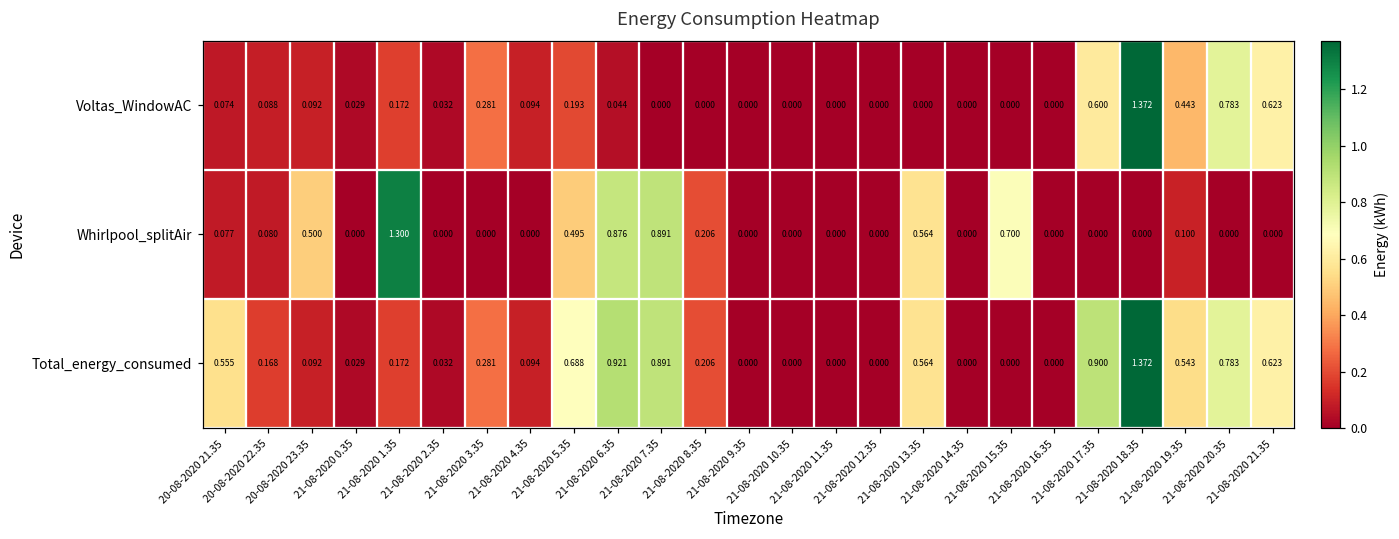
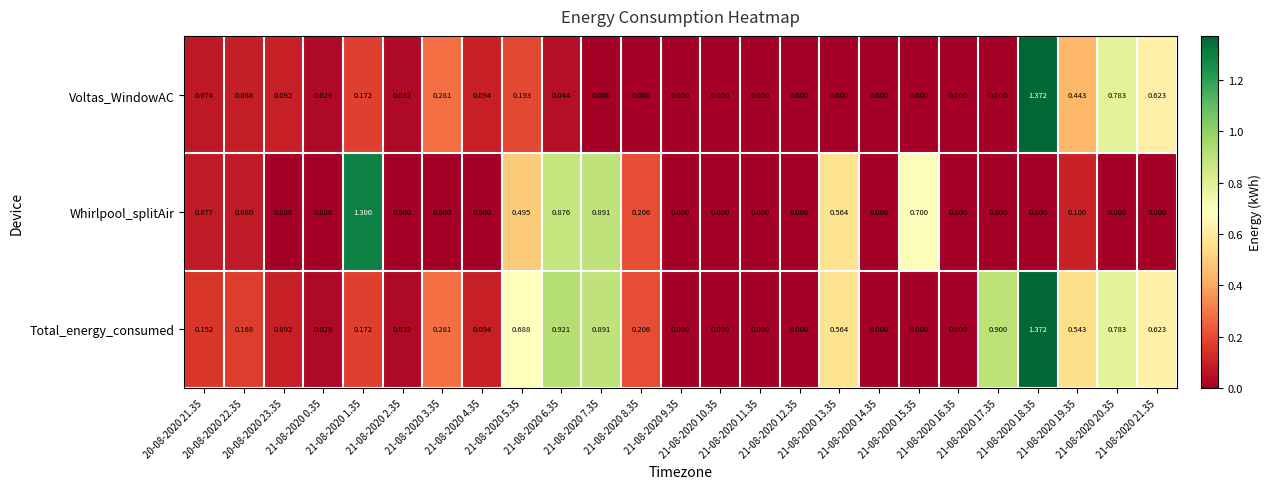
  {
    "Voltas_WindowAC": {
      "20-08-2020 21.35": 0.074,
      "20-08-2020 22.35": 0.088,
      "20-08-2020 23.35": 0.092,
      "21-08-2020 0.35": 0.029,
      "21-08-2020 1.35": 0.172,
      "21-08-2020 2.35": 0.032,
      "21-08-2020 3.35": 0.281,
      "21-08-2020 4.35": 0.094,
      "21-08-2020 5.35": 0.193,
      "21-08-2020 6.35": 0.044,
      "21-08-2020 7.35": 0.000,
      "21-08-2020 8.35": 0.000,
      "21-08-2020 9.35": 0.000,
      "21-08-2020 10.35": 0.000,
      "21-08-2020 11.35": 0.000,
      "21-08-2020 12.35": 0.000,
      "21-08-2020 13.35": 0.000,
      "21-08-2020 14.35": 0.000,
      "21-08-2020 15.35": 0.000,
      "21-08-2020 16.35": 0.000,
-     "21-08-2020 17.35": 0.600,
+     "21-08-2020 17.35": 0.000,
      "21-08-2020 18.35": 1.372,
      "21-08-2020 19.35": 0.443,
      "21-08-2020 20.35": 0.783,
      "21-08-2020 21.35": 0.623
    },
    "Whirlpool_splitAir": {
      "20-08-2020 21.35": 0.077,
      "20-08-2020 22.35": 0.080,
-     "20-08-2020 23.35": 0.500,
+     "20-08-2020 23.35": 0.000,
      "21-08-2020 0.35": 0.000,
      "21-08-2020 1.35": 1.300,
      "21-08-2020 2.35": 0.000,
      "21-08-2020 3.35": 0.000,
      "21-08-2020 4.35": 0.000,
      "21-08-2020 5.35": 0.495,
      "21-08-2020 6.35": 0.876,
      "21-08-2020 7.35": 0.891,
      "21-08-2020 8.35": 0.206,
      "21-08-2020 9.35": 0.000,
      "21-08-2020 10.35": 0.000,
      "21-08-2020 11.35": 0.000,
      "21-08-2020 12.35": 0.000,
      "21-08-2020 13.35": 0.564,
      "21-08-2020 14.35": 0.000,
      "21-08-2020 15.35": 0.700,
      "21-08-2020 16.35": 0.000,
      "21-08-2020 17.35": 0.000,
      "21-08-2020 18.35": 0.000,
      "21-08-2020 19.35": 0.100,
      "21-08-2020 20.35": 0.000,
      "21-08-2020 21.35": 0.000
    },
    "Total_energy_consumed": {
-     "20-08-2020 21.35": 0.555,
+     "20-08-2020 21.35": 0.152,
      "20-08-2020 22.35": 0.168,
      "20-08-2020 23.35": 0.092,
      "21-08-2020 0.35": 0.029,
      "21-08-2020 1.35": 0.172,
      "21-08-2020 2.35": 0.032,
      "21-08-2020 3.35": 0.281,
      "21-08-2020 4.35": 0.094,
      "21-08-2020 5.35": 0.688,
      "21-08-2020 6.35": 0.921,
      "21-08-2020 7.35": 0.891,
      "21-08-2020 8.35": 0.206,
      "21-08-2020 9.35": 0.000,
      "21-08-2020 10.35": 0.000,
      "21-08-2020 11.35": 0.000,
      "21-08-2020 12.35": 0.000,
      "21-08-2020 13.35": 0.564,
      "21-08-2020 14.35": 0.000,
      "21-08-2020 15.35": 0.000,
      "21-08-2020 16.35": 0.000,
      "21-08-2020 17.35": 0.900,
      "21-08-2020 18.35": 1.372,
      "21-08-2020 19.35": 0.543,
      "21-08-2020 20.35": 0.783,
      "21-08-2020 21.35": 0.623
    }
  }
